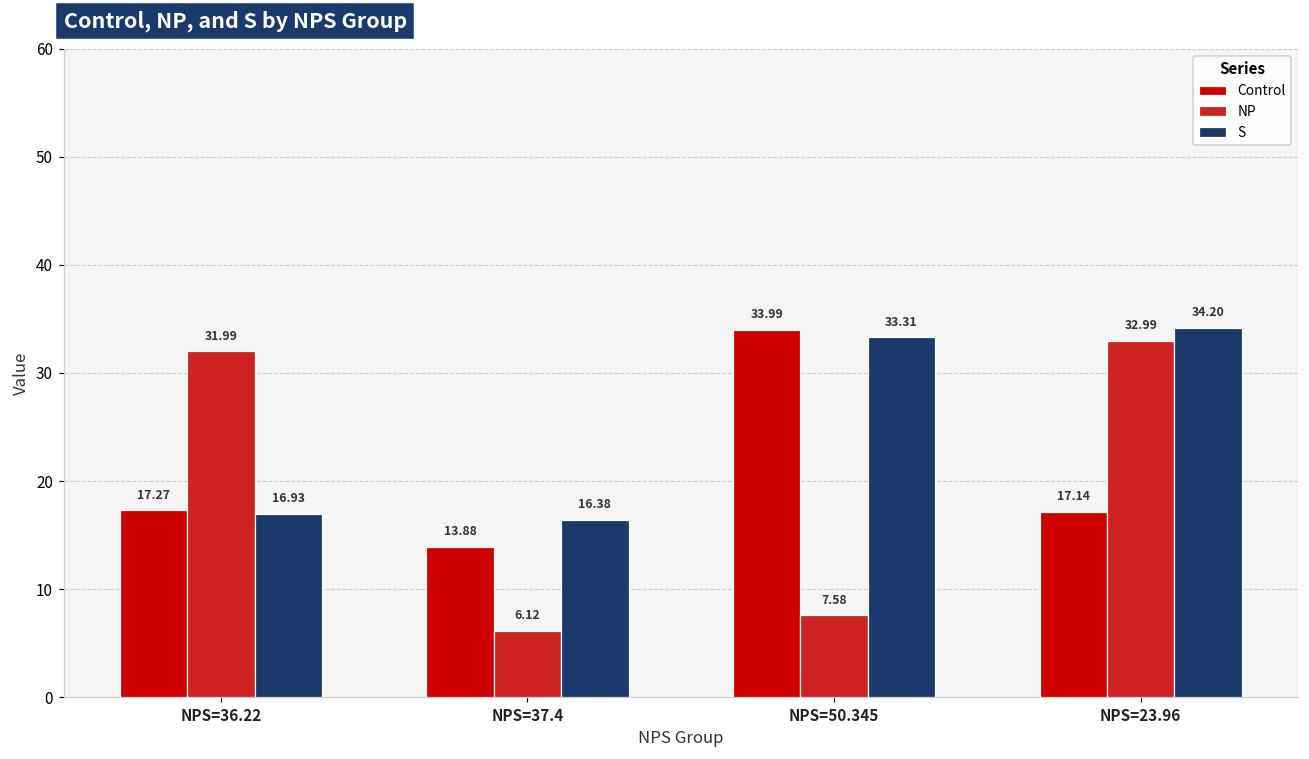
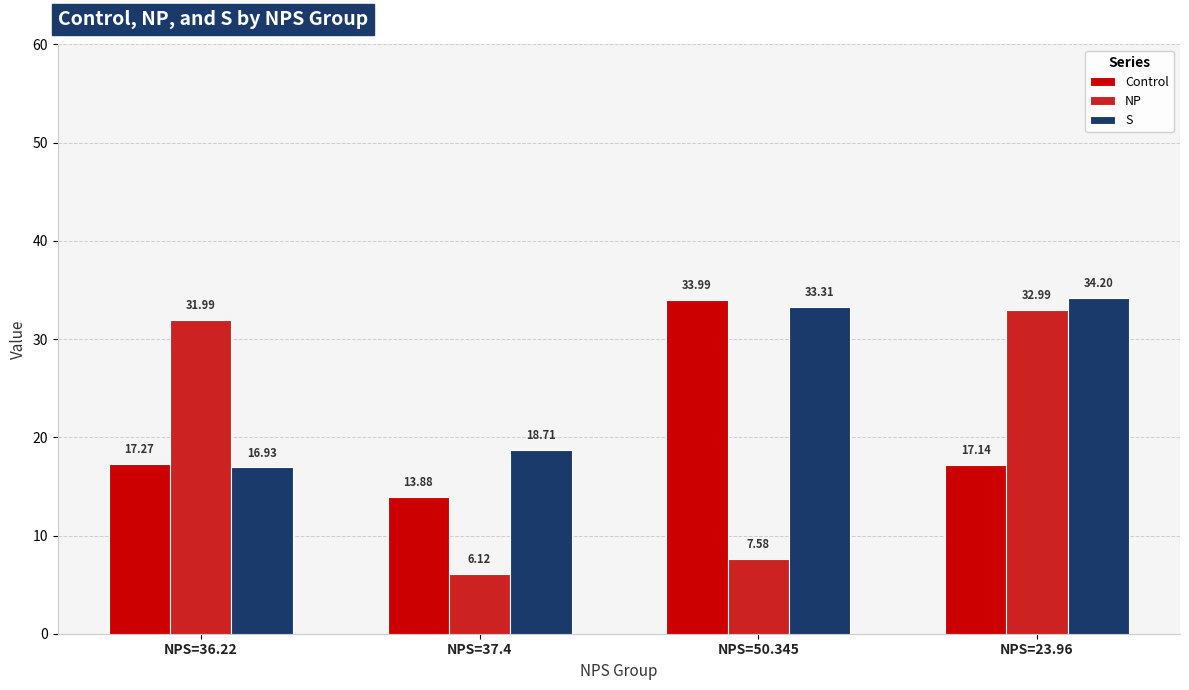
  {
    "S": {
      "NPS=36.22": 16.93,
-     "NPS=37.4": 16.38,
+     "NPS=37.4": 18.71,
      "NPS=50.345": 33.31,
      "NPS=23.96": 34.20
    }
  }
